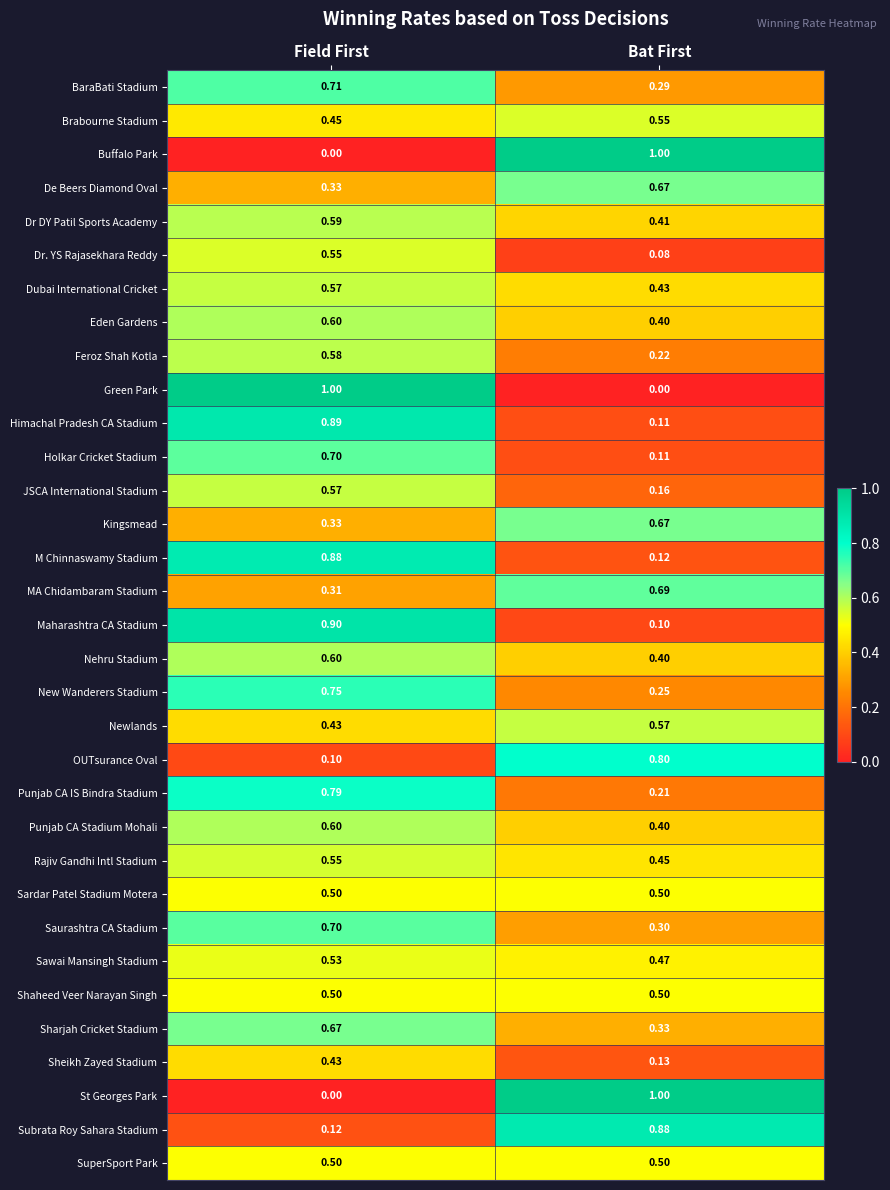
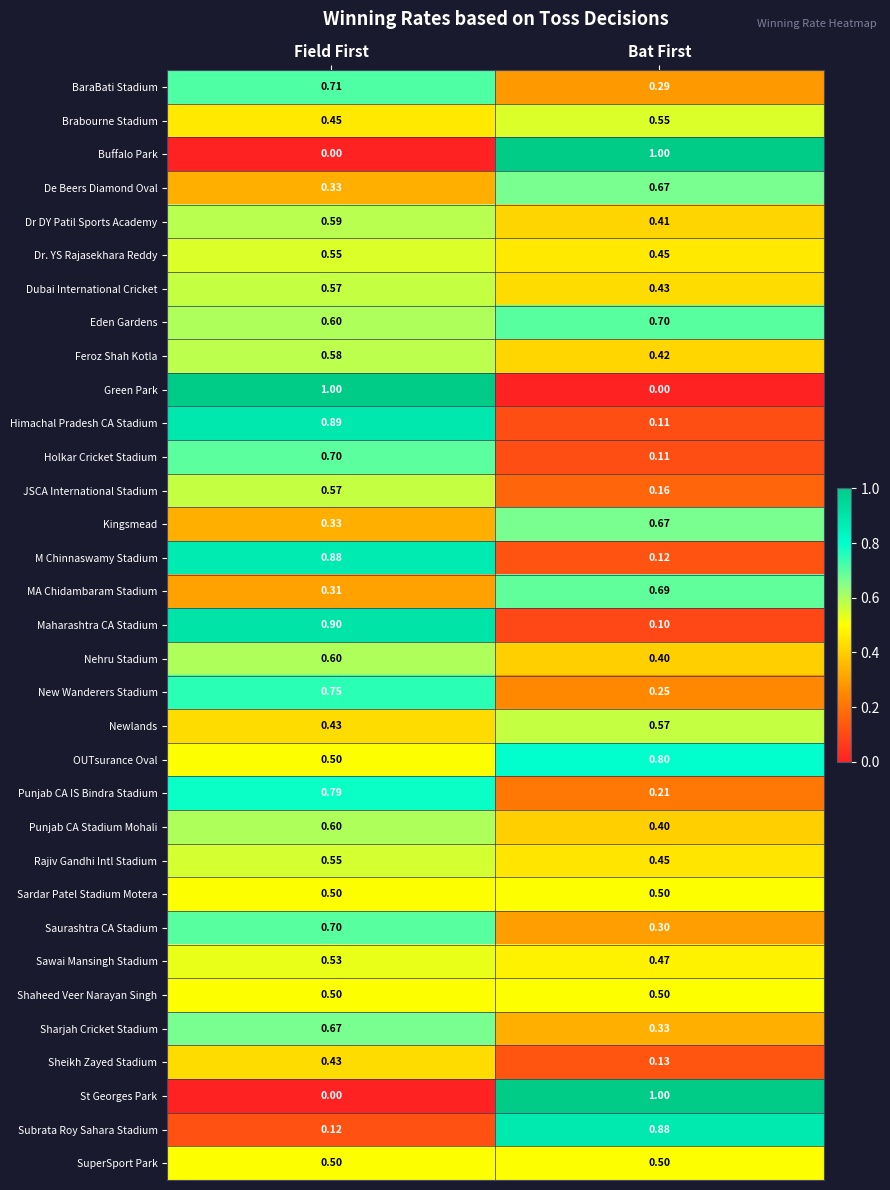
  {
    "BaraBati Stadium": {
      "Field First": 0.71,
      "Bat First": 0.29
    },
    "Brabourne Stadium": {
      "Field First": 0.45,
      "Bat First": 0.55
    },
    "Buffalo Park": {
      "Field First": 0.00,
      "Bat First": 1.00
    },
    "De Beers Diamond Oval": {
      "Field First": 0.33,
      "Bat First": 0.67
    },
    "Dr DY Patil Sports Academy": {
      "Field First": 0.59,
      "Bat First": 0.41
    },
    "Dr. YS Rajasekhara Reddy": {
      "Field First": 0.55,
-     "Bat First": 0.08
+     "Bat First": 0.45
    },
    "Dubai International Cricket": {
      "Field First": 0.57,
      "Bat First": 0.43
    },
    "Eden Gardens": {
      "Field First": 0.60,
-     "Bat First": 0.40
+     "Bat First": 0.70
    },
    "Feroz Shah Kotla": {
      "Field First": 0.58,
-     "Bat First": 0.22
+     "Bat First": 0.42
    },
    "Green Park": {
      "Field First": 1.00,
      "Bat First": 0.00
    },
    "Himachal Pradesh CA Stadium": {
      "Field First": 0.89,
      "Bat First": 0.11
    },
    "Holkar Cricket Stadium": {
      "Field First": 0.70,
      "Bat First": 0.11
    },
    "JSCA International Stadium": {
      "Field First": 0.57,
      "Bat First": 0.16
    },
    "Kingsmead": {
      "Field First": 0.33,
      "Bat First": 0.67
    },
    "M Chinnaswamy Stadium": {
      "Field First": 0.88,
      "Bat First": 0.12
    },
    "MA Chidambaram Stadium": {
      "Field First": 0.31,
      "Bat First": 0.69
    },
    "Maharashtra CA Stadium": {
      "Field First": 0.90,
      "Bat First": 0.10
    },
    "Nehru Stadium": {
      "Field First": 0.60,
      "Bat First": 0.40
    },
    "New Wanderers Stadium": {
      "Field First": 0.75,
      "Bat First": 0.25
    },
    "Newlands": {
      "Field First": 0.43,
      "Bat First": 0.57
    },
    "OUTsurance Oval": {
-     "Field First": 0.10,
+     "Field First": 0.50,
      "Bat First": 0.80
    },
    "Punjab CA IS Bindra Stadium": {
      "Field First": 0.79,
      "Bat First": 0.21
    },
    "Punjab CA Stadium Mohali": {
      "Field First": 0.60,
      "Bat First": 0.40
    },
    "Rajiv Gandhi Intl Stadium": {
      "Field First": 0.55,
      "Bat First": 0.45
    },
    "Sardar Patel Stadium Motera": {
      "Field First": 0.50,
      "Bat First": 0.50
    },
    "Saurashtra CA Stadium": {
      "Field First": 0.70,
      "Bat First": 0.30
    },
    "Sawai Mansingh Stadium": {
      "Field First": 0.53,
      "Bat First": 0.47
    },
    "Shaheed Veer Narayan Singh": {
      "Field First": 0.50,
      "Bat First": 0.50
    },
    "Sharjah Cricket Stadium": {
      "Field First": 0.67,
      "Bat First": 0.33
    },
    "Sheikh Zayed Stadium": {
      "Field First": 0.43,
      "Bat First": 0.13
    },
    "St Georges Park": {
      "Field First": 0.00,
      "Bat First": 1.00
    },
    "Subrata Roy Sahara Stadium": {
      "Field First": 0.12,
      "Bat First": 0.88
    },
    "SuperSport Park": {
      "Field First": 0.50,
      "Bat First": 0.50
    }
  }
